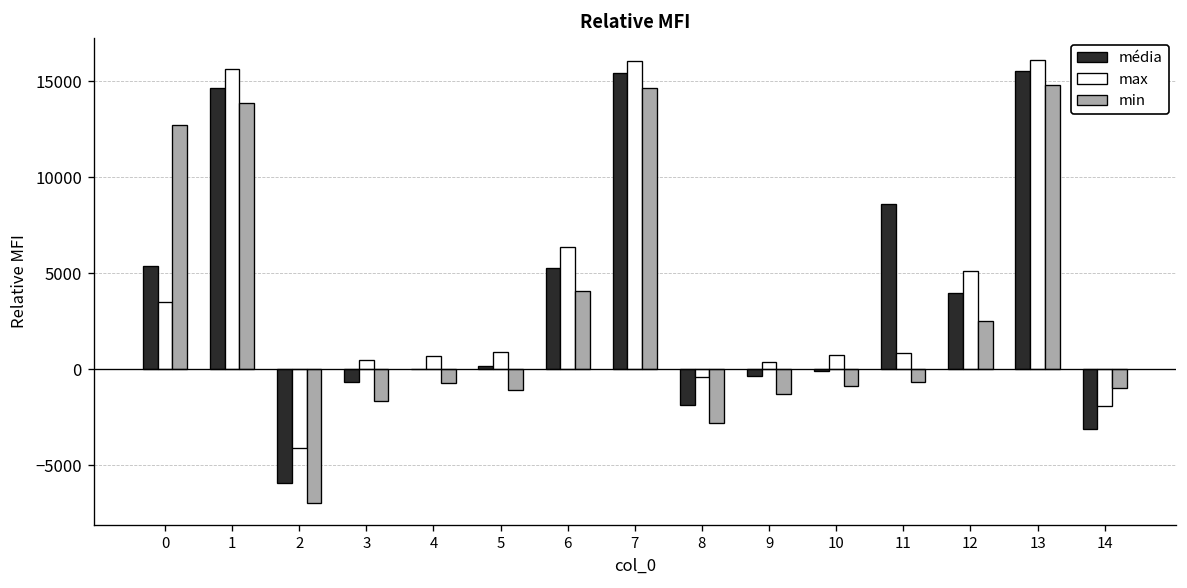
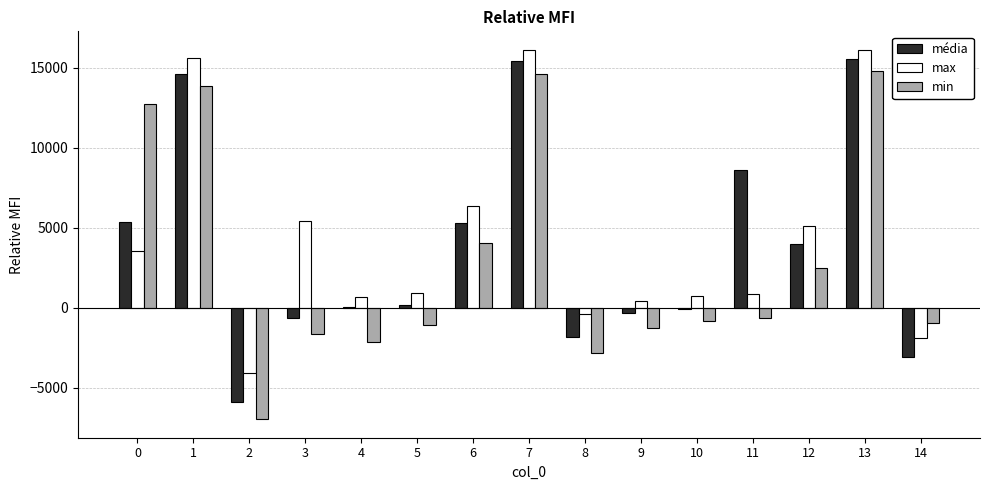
  {
    "média": {
      "0": 5400,
      "1": 14600,
      "2": -5900,
      "3": -700,
      "5": 200,
      "6": 5300,
      "7": 15400,
      "8": -1800,
      "9": -300,
      "11": 8600,
      "12": 4000,
      "13": 15500,
      "14": -3100
    },
    "max": {
      "0": 3500,
      "1": 15600,
      "2": -4100,
-     "3": 500,
+     "3": 5400,
      "4": 700,
      "5": 900,
      "6": 6400,
      "7": 16100,
      "8": -400,
      "9": 400,
      "10": 700,
      "11": 800,
      "12": 5100,
      "13": 16100,
      "14": -1900
    },
    "min": {
      "0": 12700,
      "1": 13900,
      "2": -7000,
      "3": -1600,
-     "4": -700,
+     "4": -2100,
      "5": -1100,
      "6": 4100,
      "7": 14600,
      "8": -2800,
      "9": -1300,
      "10": -900,
      "11": -700,
      "12": 2500,
      "13": 14800,
      "14": -1000
    }
  }
